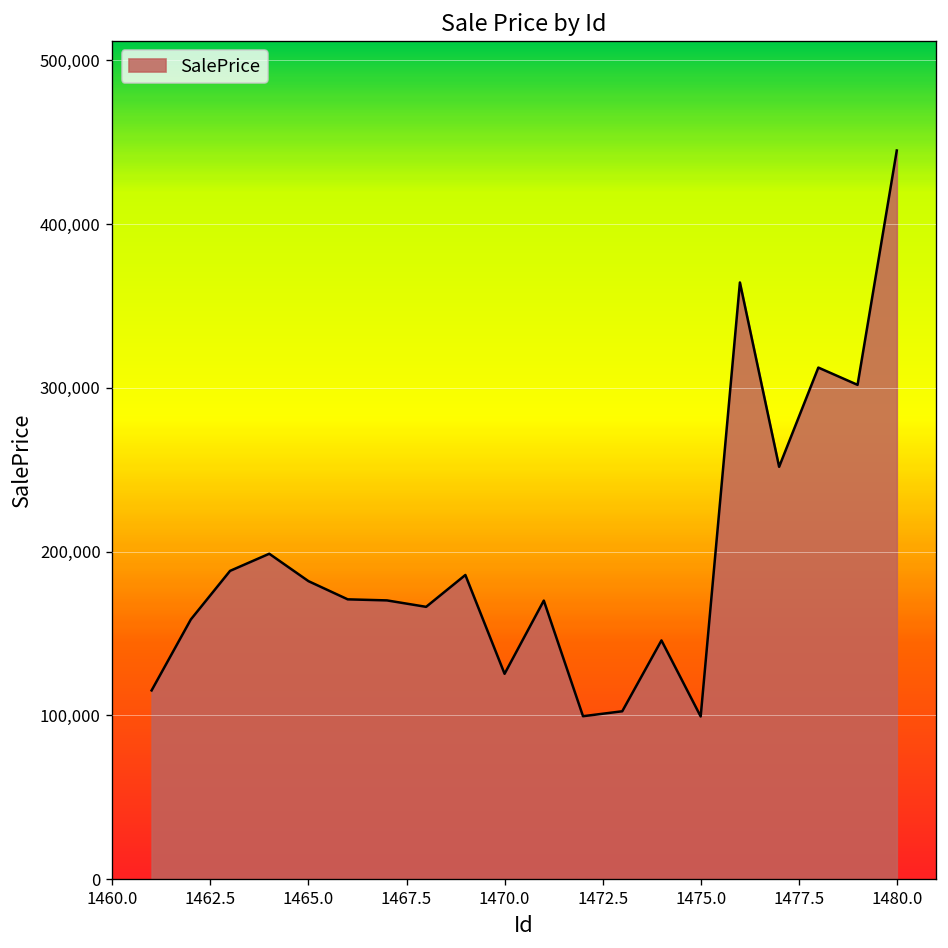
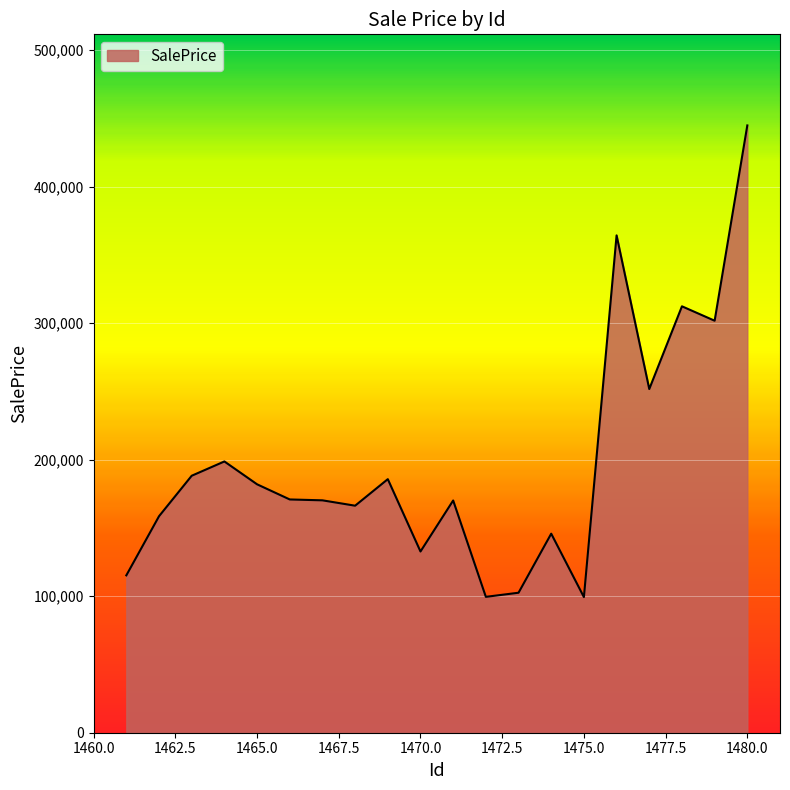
  {
    "1465.0": "182,000",
-   "1470.0": "125,000",
+   "1470.0": "133,000",
    "1475.0": "99,000",
    "1480.0": "445,000"
  }
